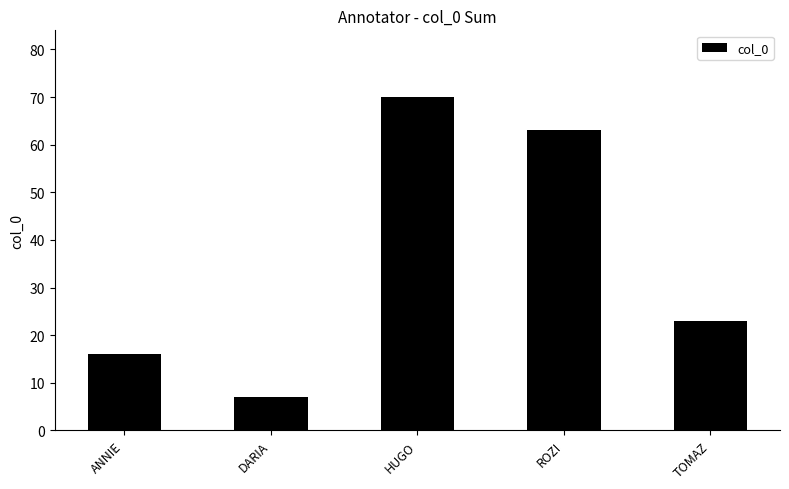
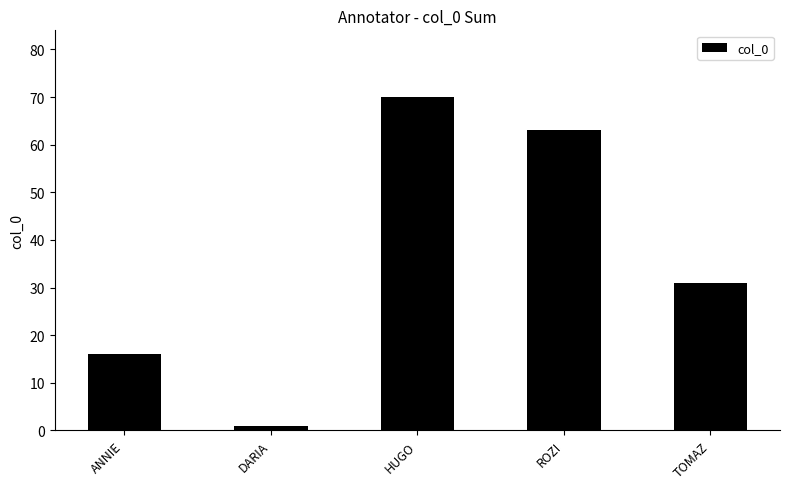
  {
    "ANNIE": 16,
-   "DARIA": 7,
+   "DARIA": 1,
    "HUGO": 70,
    "ROZI": 63,
-   "TOMAZ": 23
+   "TOMAZ": 31
  }
